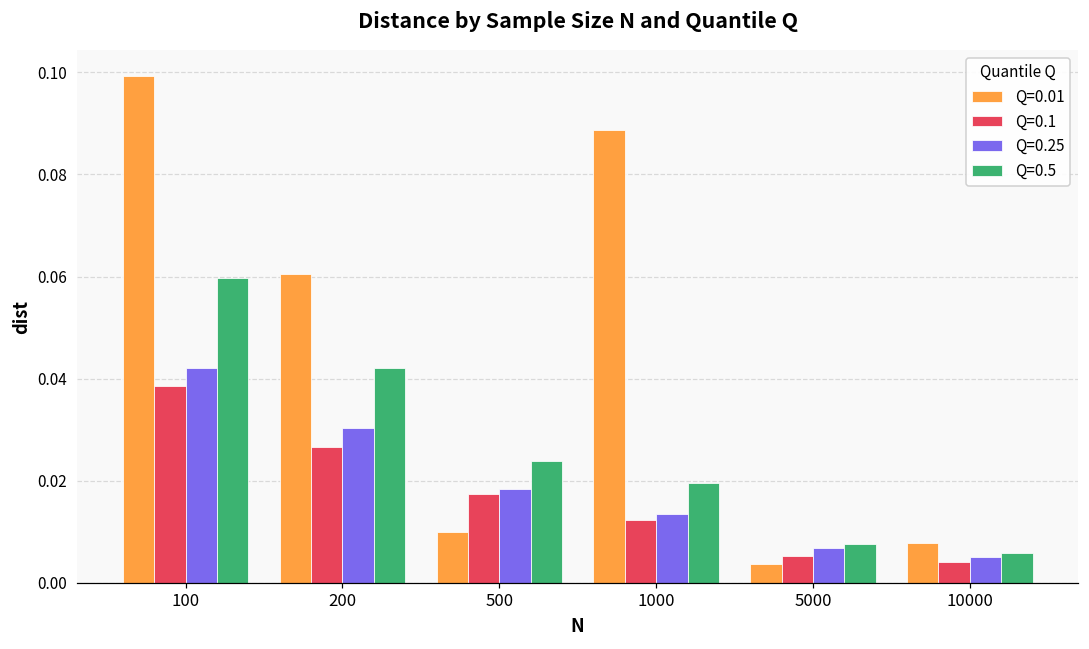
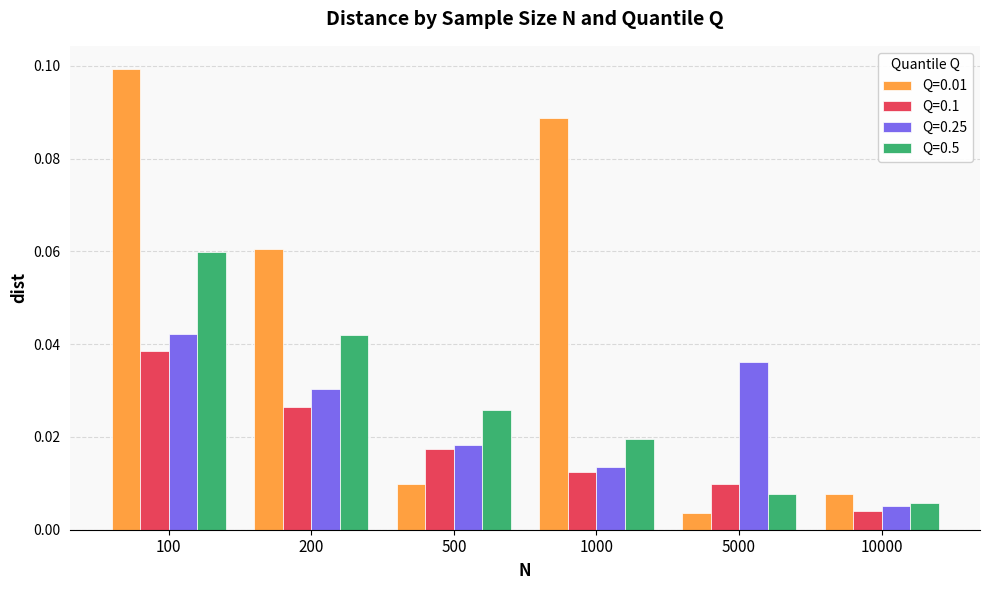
  {
    "Q=0.01": {
      "100": 0.099,
      "200": 0.061,
      "500": 0.010,
      "1000": 0.089,
      "5000": 0.004,
      "10000": 0.008
    },
    "Q=0.1": {
      "100": 0.038,
      "200": 0.027,
      "500": 0.017,
      "1000": 0.012,
-     "5000": 0.005,
+     "5000": 0.010,
      "10000": 0.004
    },
    "Q=0.25": {
      "100": 0.042,
      "200": 0.030,
      "500": 0.018,
      "1000": 0.014,
-     "5000": 0.007,
+     "5000": 0.036,
      "10000": 0.005
    },
    "Q=0.5": {
      "100": 0.060,
      "200": 0.042,
-     "500": 0.024,
+     "500": 0.026,
      "1000": 0.020,
      "5000": 0.008,
      "10000": 0.006
    }
  }
